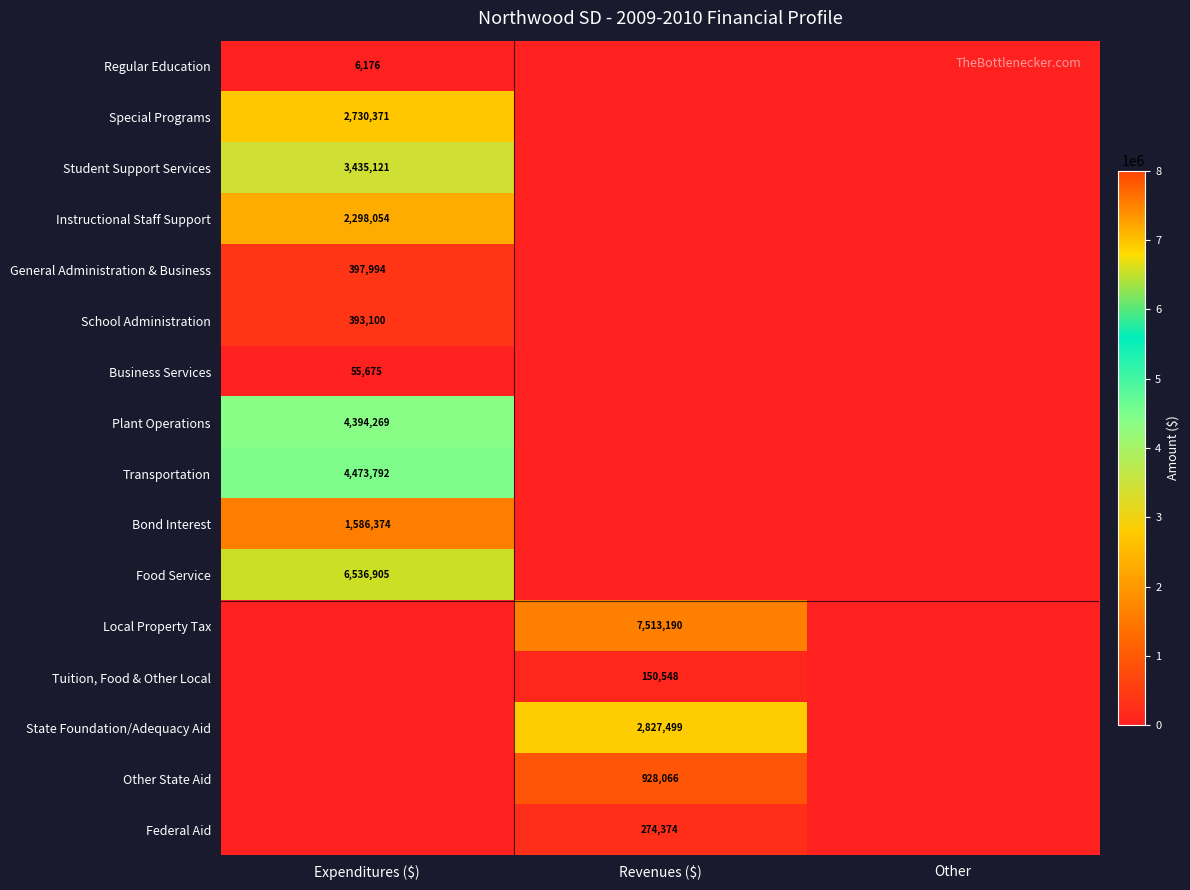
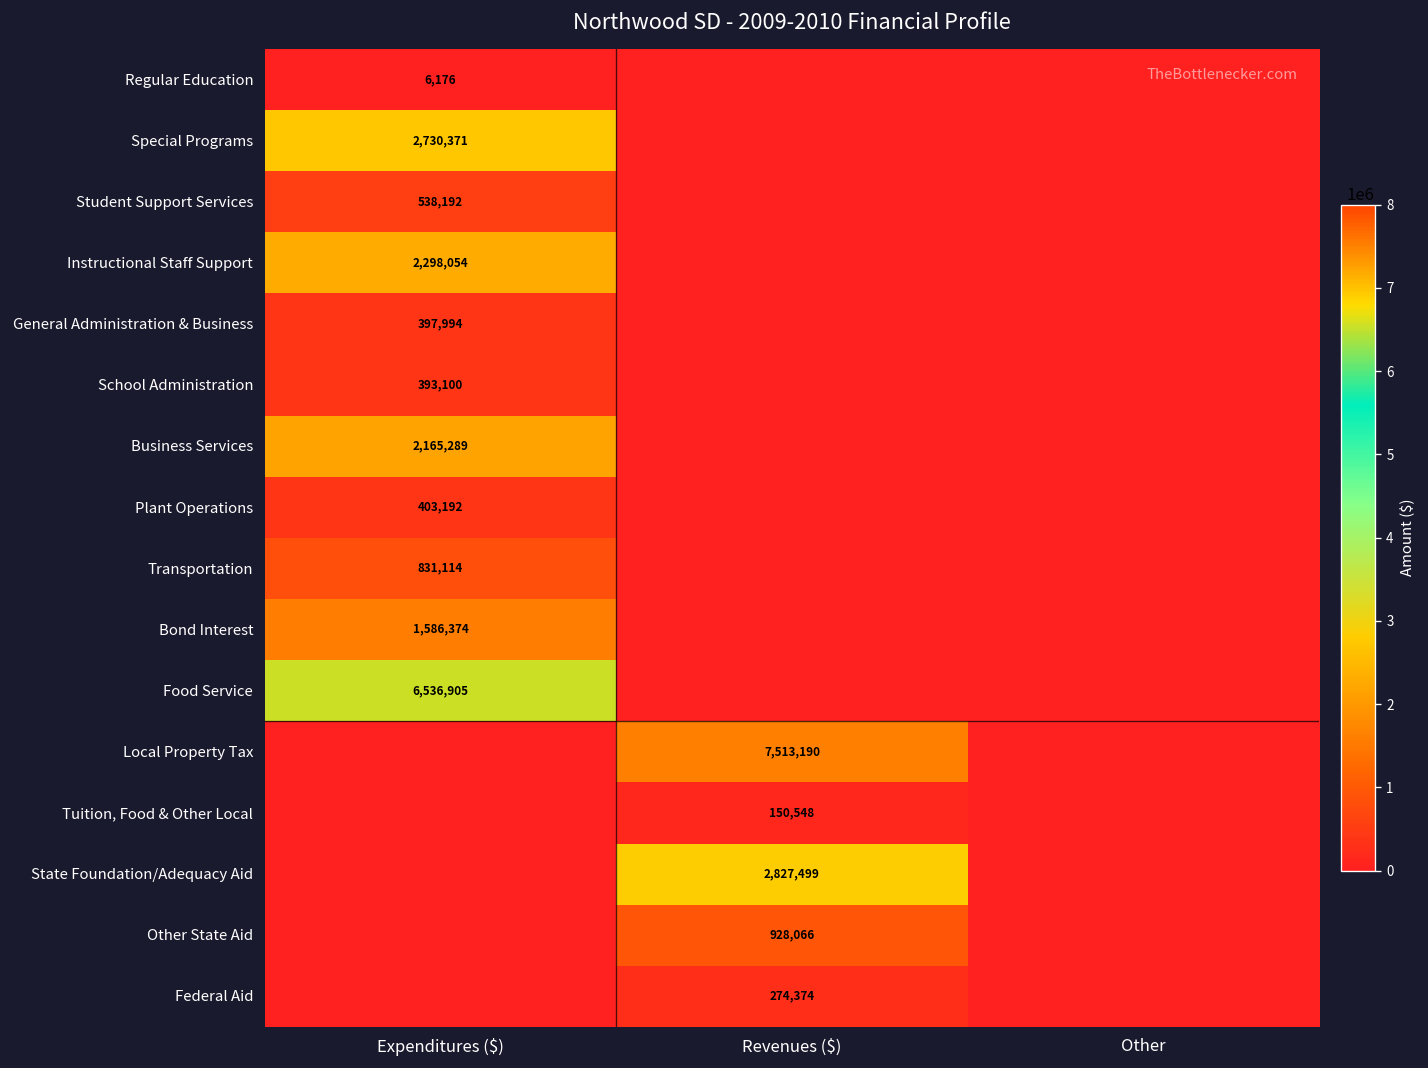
  {
    "Regular Education": {
      "Expenditures ($)": "6,176"
    },
    "Special Programs": {
      "Expenditures ($)": "2,730,371"
    },
    "Student Support Services": {
-     "Expenditures ($)": "3,435,121"
+     "Expenditures ($)": "538,192"
    },
    "Instructional Staff Support": {
      "Expenditures ($)": "2,298,054"
    },
    "General Administration & Business": {
      "Expenditures ($)": "397,994"
    },
    "School Administration": {
      "Expenditures ($)": "393,100"
    },
    "Business Services": {
-     "Expenditures ($)": "55,675"
+     "Expenditures ($)": "2,165,289"
    },
    "Plant Operations": {
-     "Expenditures ($)": "4,394,269"
+     "Expenditures ($)": "403,192"
    },
    "Transportation": {
-     "Expenditures ($)": "4,473,792"
+     "Expenditures ($)": "831,114"
    },
    "Bond Interest": {
      "Expenditures ($)": "1,586,374"
    },
    "Food Service": {
      "Expenditures ($)": "6,536,905"
    },
    "Local Property Tax": {
      "Revenues ($)": "7,513,190"
    },
    "Tuition, Food & Other Local": {
      "Revenues ($)": "150,548"
    },
    "State Foundation/Adequacy Aid": {
      "Revenues ($)": "2,827,499"
    },
    "Other State Aid": {
      "Revenues ($)": "928,066"
    },
    "Federal Aid": {
      "Revenues ($)": "274,374"
    }
  }
